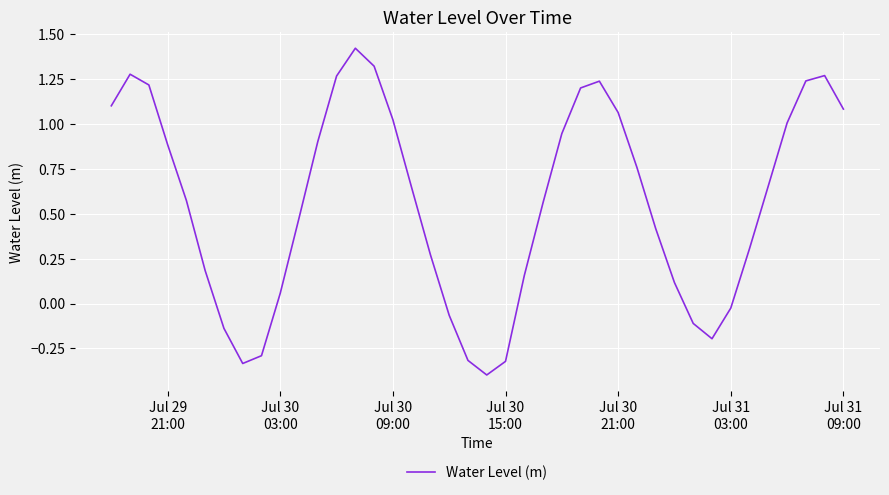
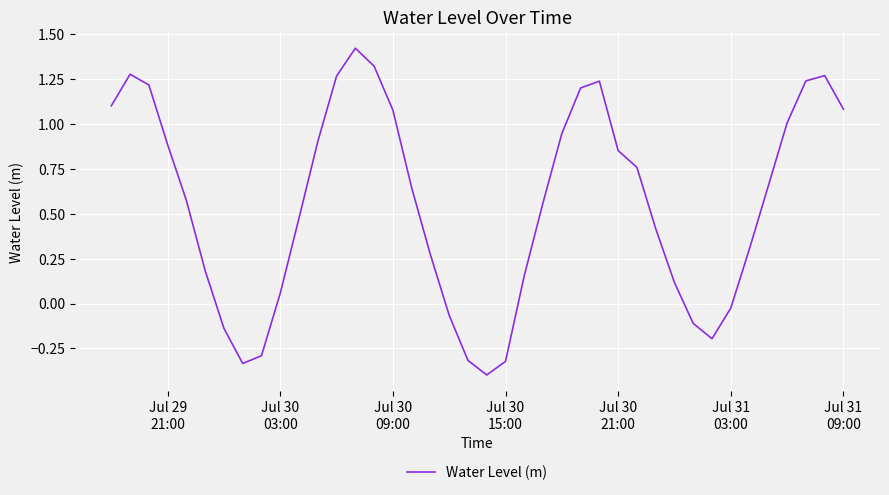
  {
    "Jul 29 21:00": 0.88,
    "Jul 30 03:00": 0.06,
-   "Jul 30 09:00": 1.02,
+   "Jul 30 09:00": 1.08,
    "Jul 30 15:00": -0.32,
-   "Jul 30 21:00": 1.06,
+   "Jul 30 21:00": 0.85,
    "Jul 31 03:00": -0.03,
    "Jul 31 09:00": 1.08
  }
